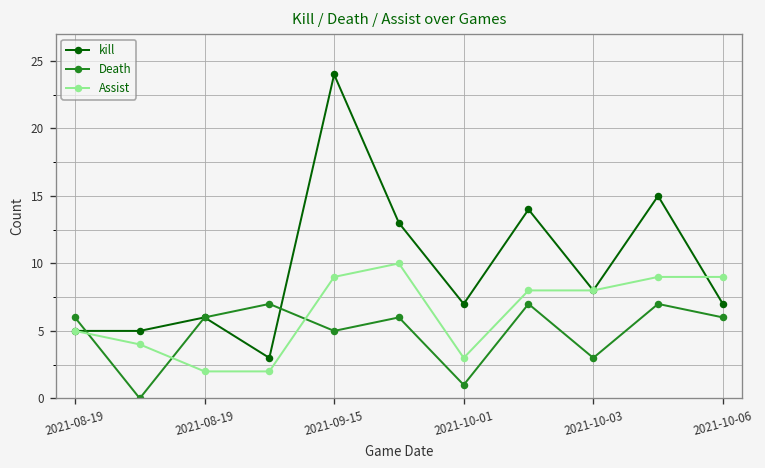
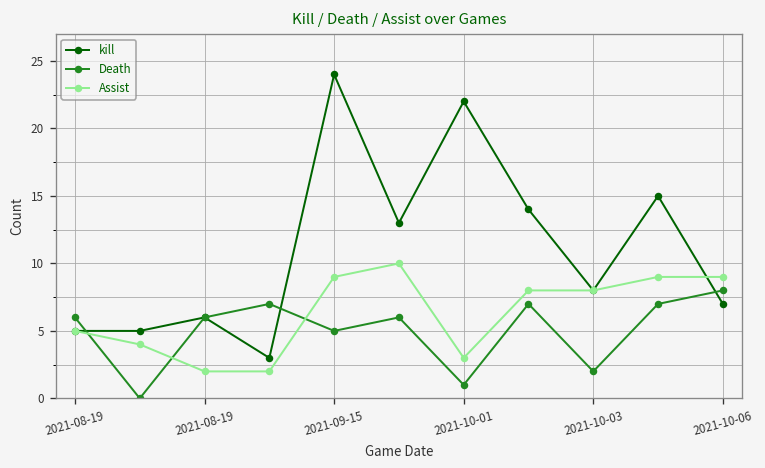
  {
    "kill": {
      "2021-09-15": 24,
-     "2021-10-01": 7,
+     "2021-10-01": 22,
      "2021-10-06": 7
    },
    "Death": {
      "2021-09-15": 5,
      "2021-10-01": 1,
-     "2021-10-03": 3,
-     "2021-10-06": 6
+     "2021-10-03": 2,
+     "2021-10-06": 8
    },
    "Assist": {
      "2021-09-15": 9,
      "2021-10-01": 3,
      "2021-10-06": 9
    }
  }
